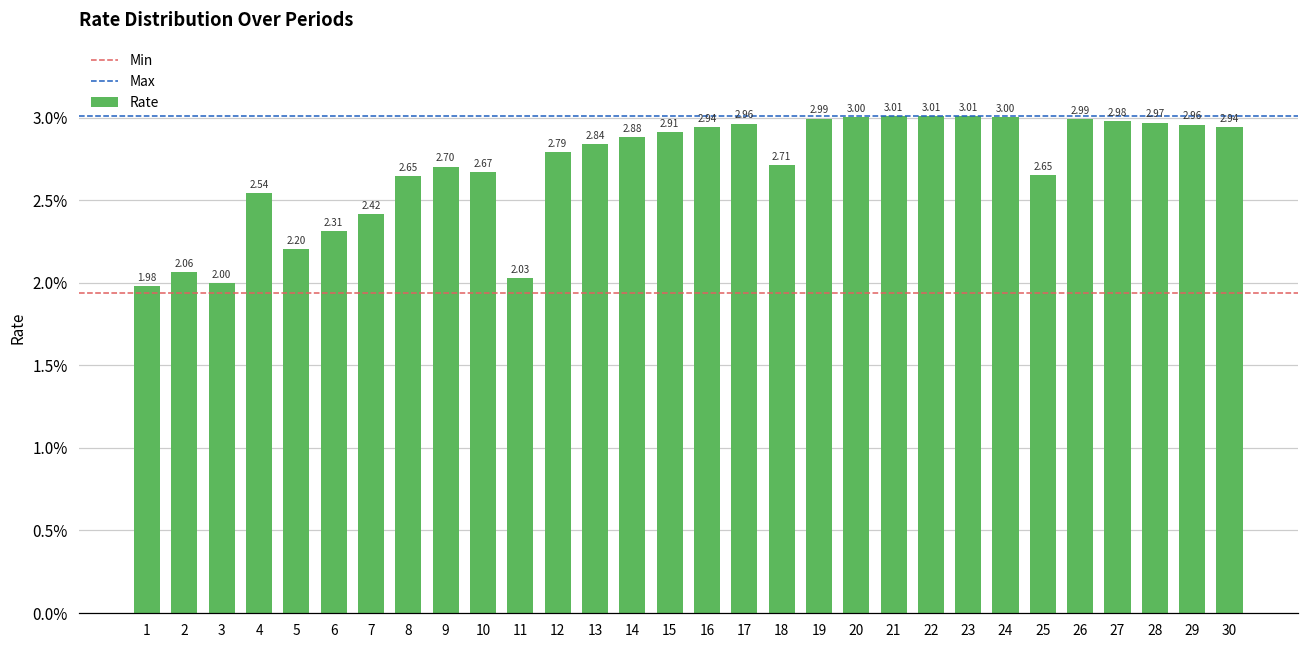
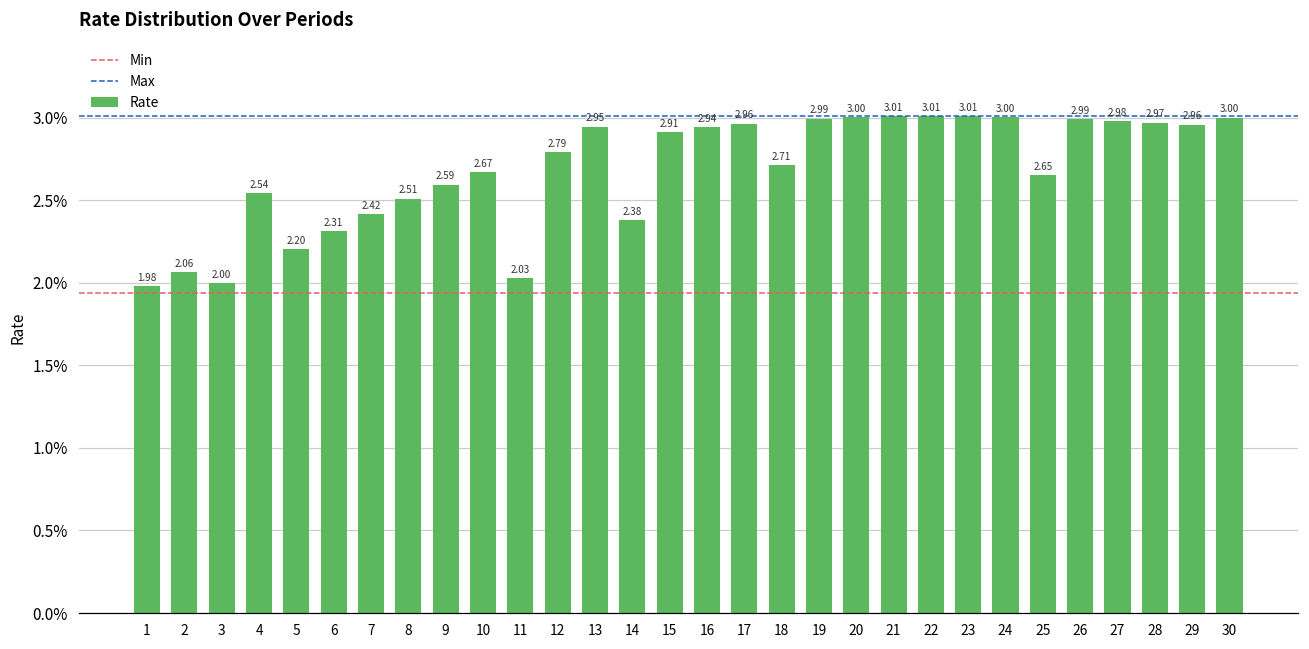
  {
-   "8": 2.65,
-   "9": 2.70,
-   "13": 2.84,
-   "14": 2.88,
-   "30": 2.94
+   "8": 2.51,
+   "9": 2.59,
+   "13": 2.95,
+   "14": 2.38,
+   "30": 3.00
  }
